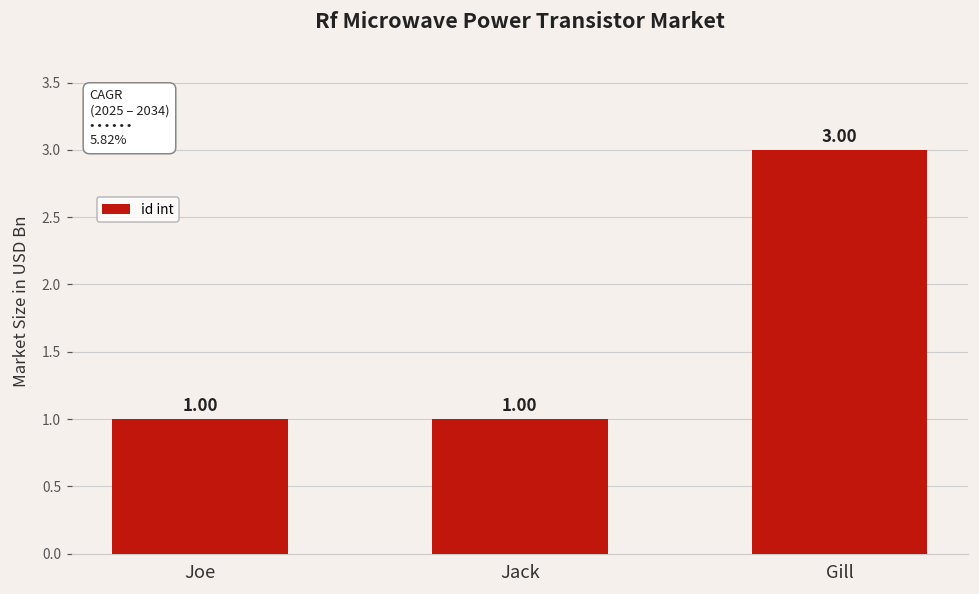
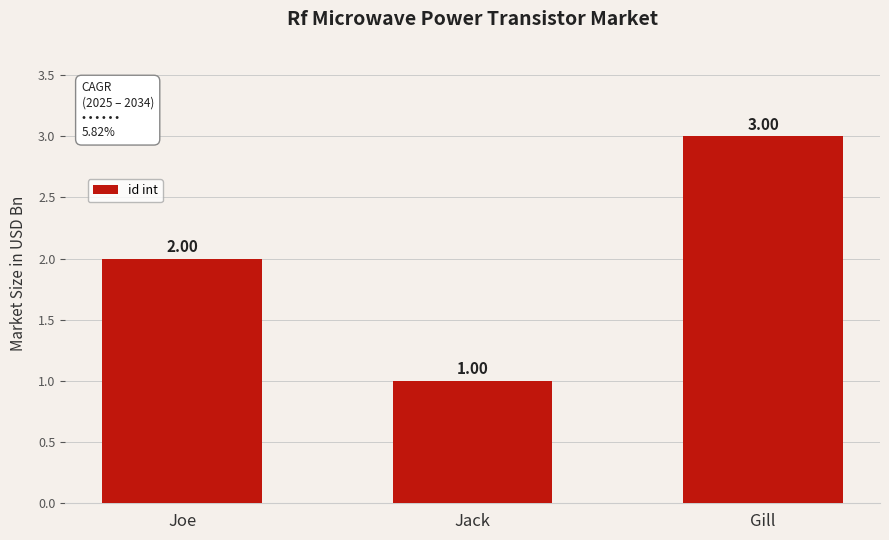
  {
-   "Joe": 1.00,
+   "Joe": 2.00,
    "Jack": 1.00,
    "Gill": 3.00
  }
